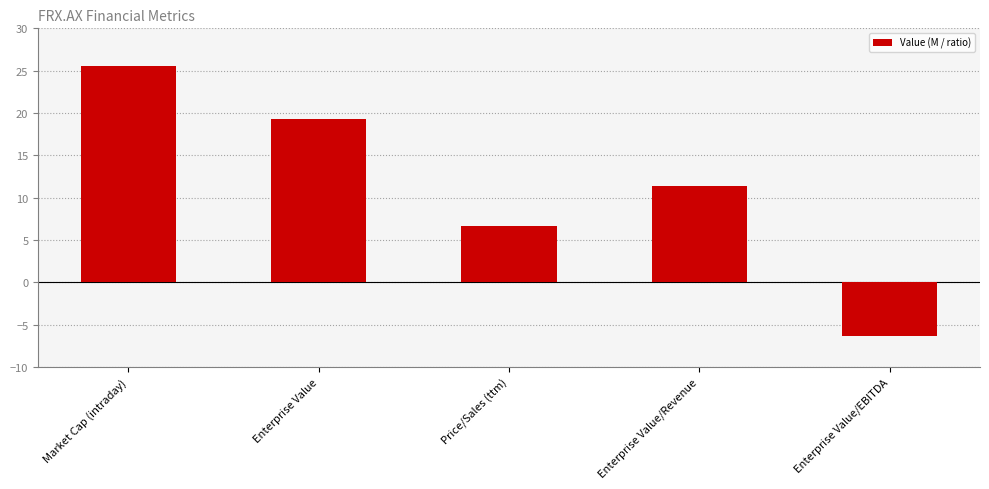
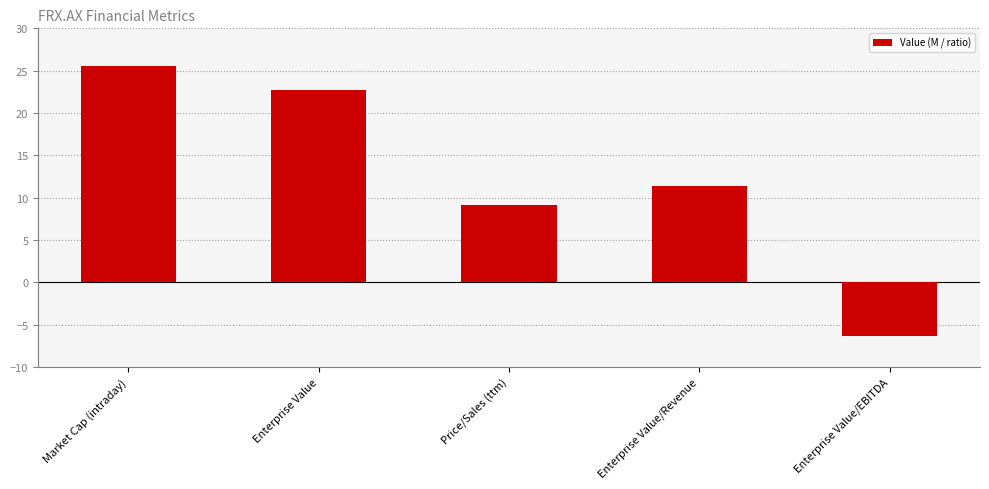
  {
    "Market Cap (intraday)": 26,
-   "Enterprise Value": 19,
-   "Price/Sales (ttm)": 7,
+   "Enterprise Value": 23,
+   "Price/Sales (ttm)": 9,
    "Enterprise Value/Revenue": 11,
    "Enterprise Value/EBITDA": -6
  }
